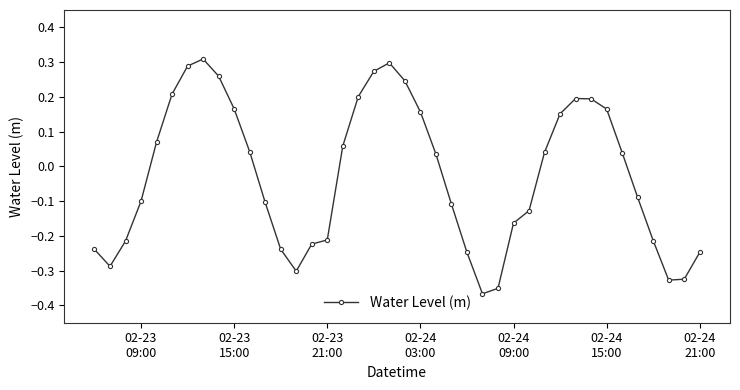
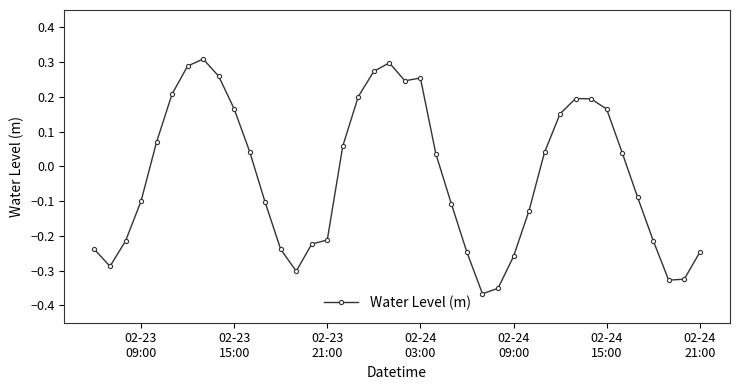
  {
    "02-23 09:00": -0.10,
    "02-23 15:00": 0.17,
    "02-23 21:00": -0.21,
-   "02-24 03:00": 0.16,
-   "02-24 09:00": -0.16,
+   "02-24 03:00": 0.25,
+   "02-24 09:00": -0.26,
    "02-24 15:00": 0.17,
    "02-24 21:00": -0.25
  }
